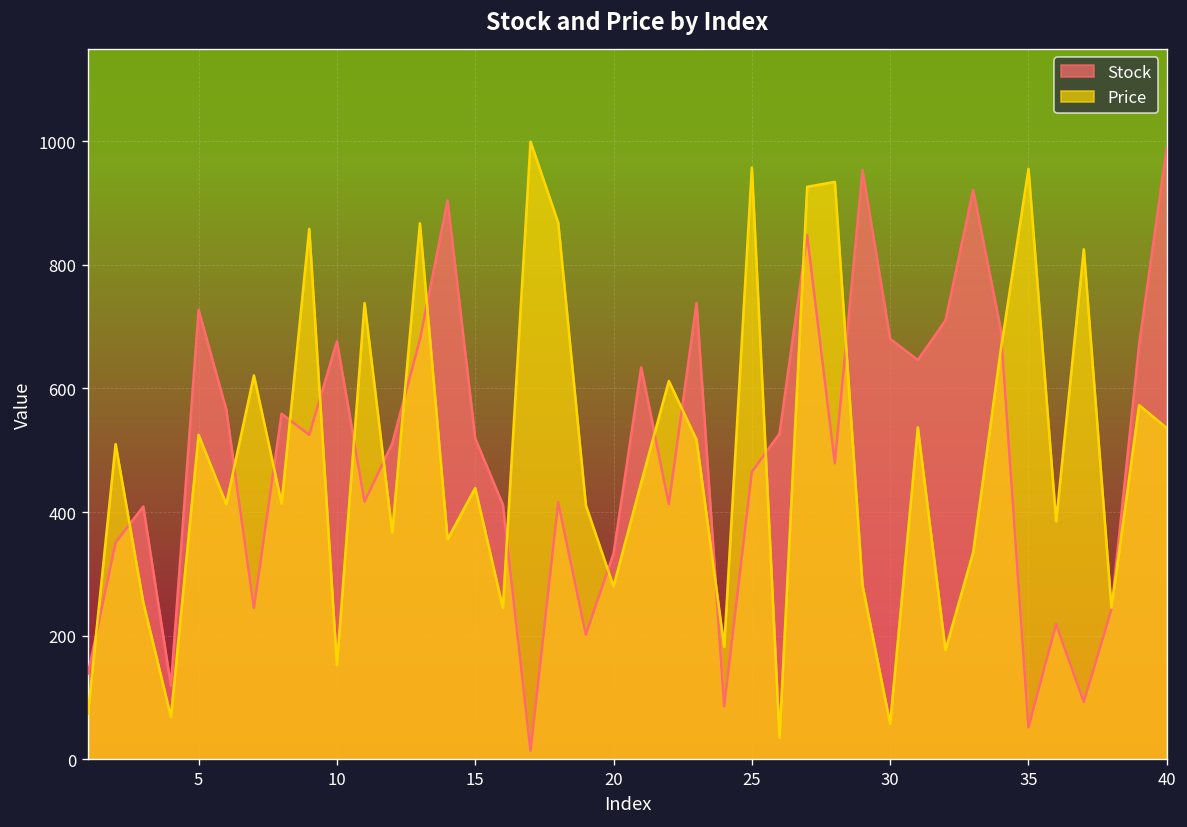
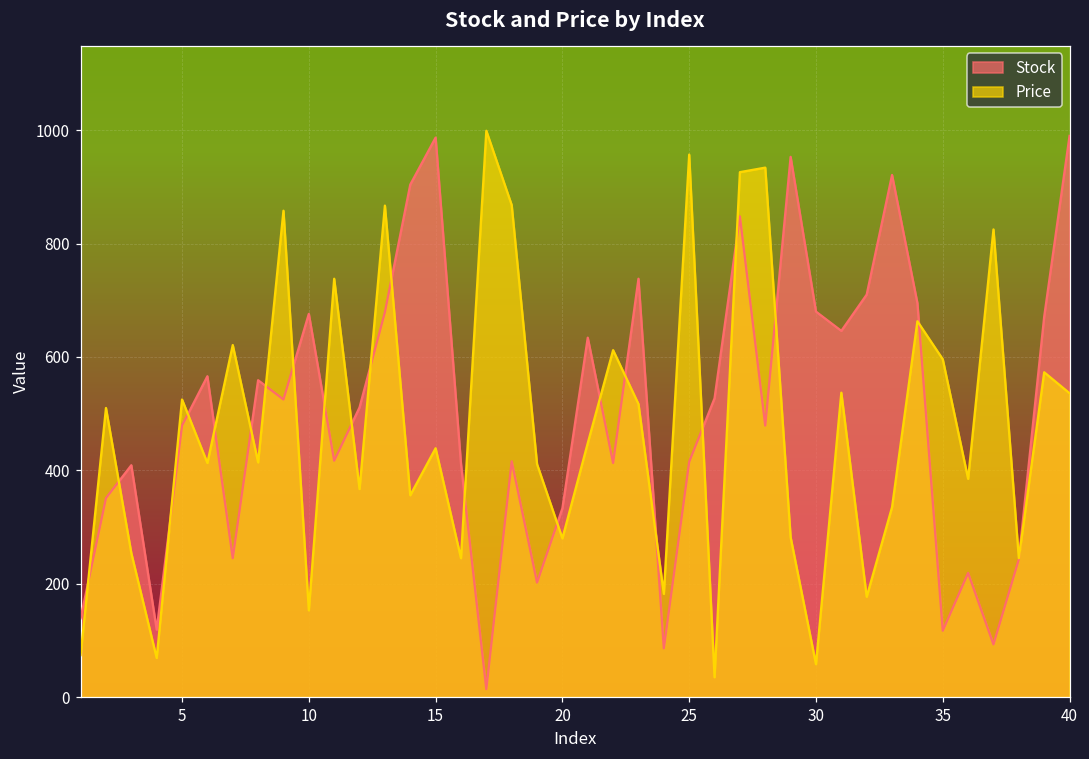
  {
    "Stock": {
-     "5": 730,
+     "5": 480,
      "10": 680,
-     "15": 520,
+     "15": 990,
      "20": 330,
-     "25": 470,
+     "25": 420,
      "30": 680,
-     "35": 50,
+     "35": 120,
      "40": 990
    },
    "Price": {
      "5": 530,
      "10": 150,
      "15": 440,
      "20": 280,
      "25": 960,
      "30": 60,
-     "35": 960,
+     "35": 600,
      "40": 540
    }
  }
